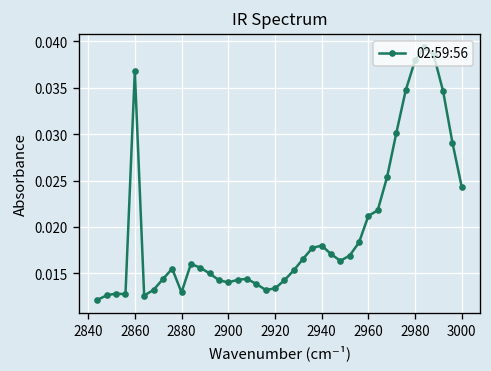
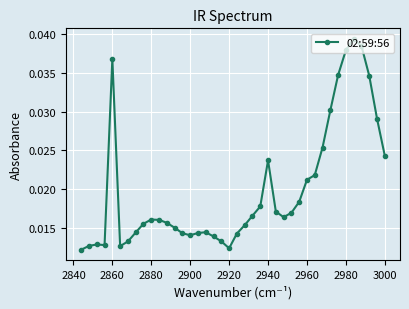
  {
    "2860": 0.037,
-   "2880": 0.013,
+   "2880": 0.016,
    "2900": 0.014,
-   "2920": 0.013,
-   "2940": 0.018,
+   "2920": 0.012,
+   "2940": 0.024,
    "2960": 0.021,
    "3000": 0.024
  }
